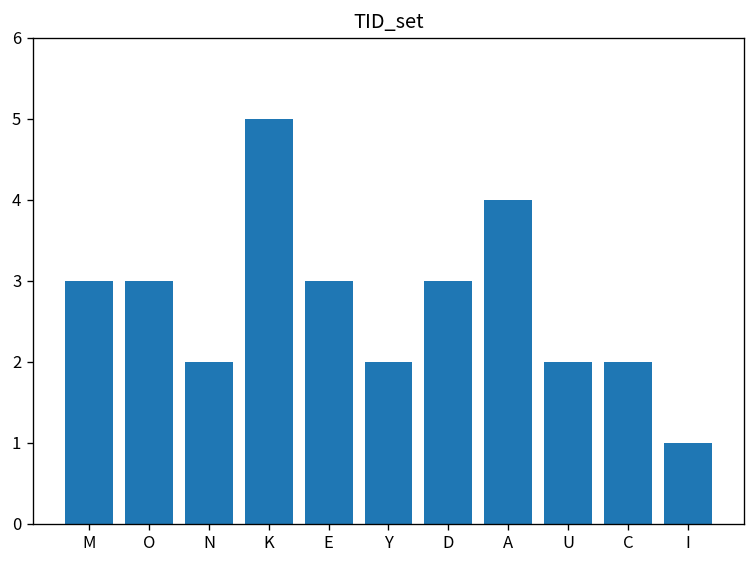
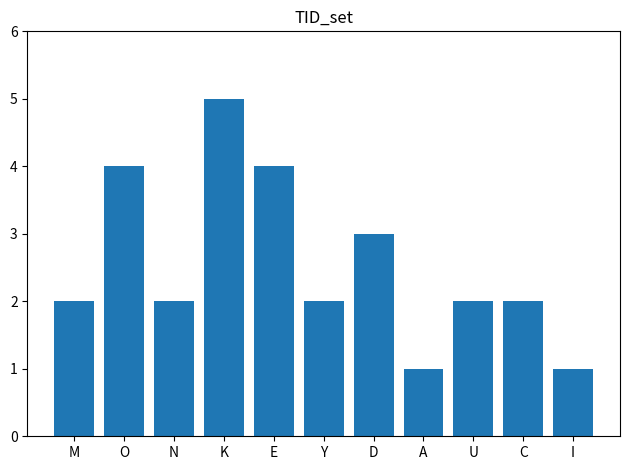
  {
-   "M": 3,
-   "O": 3,
+   "M": 2,
+   "O": 4,
    "N": 2,
    "K": 5,
-   "E": 3,
+   "E": 4,
    "Y": 2,
    "D": 3,
-   "A": 4,
+   "A": 1,
    "U": 2,
    "C": 2,
    "I": 1
  }
